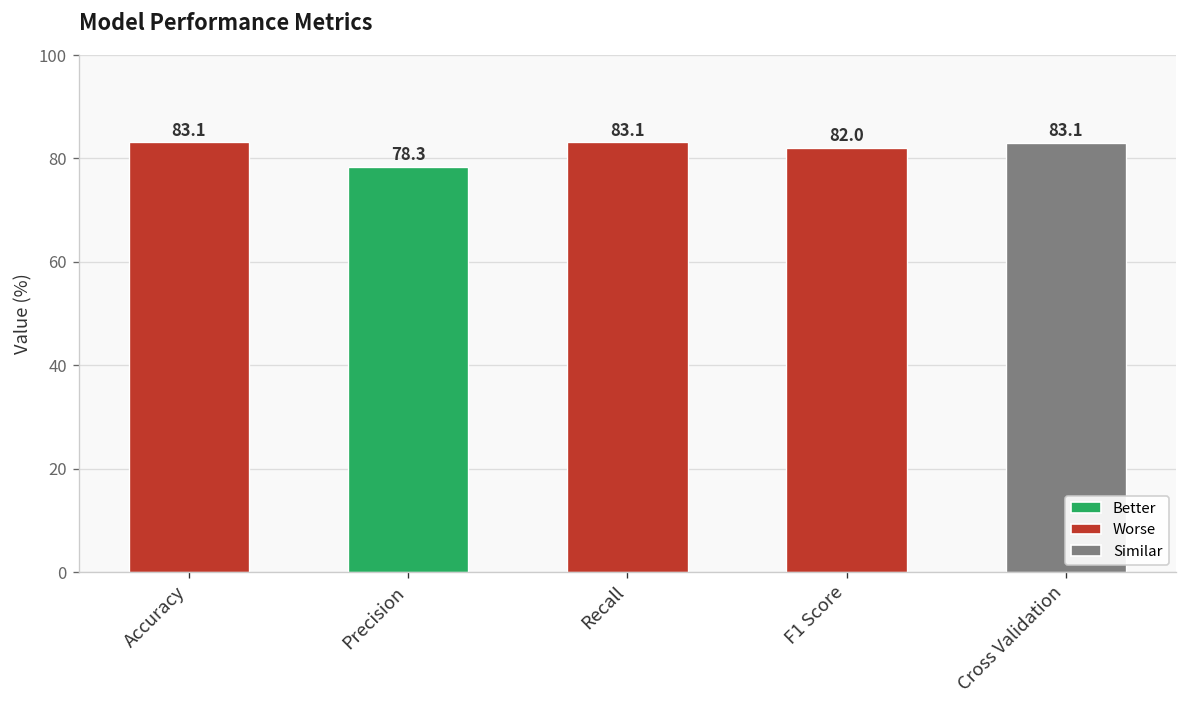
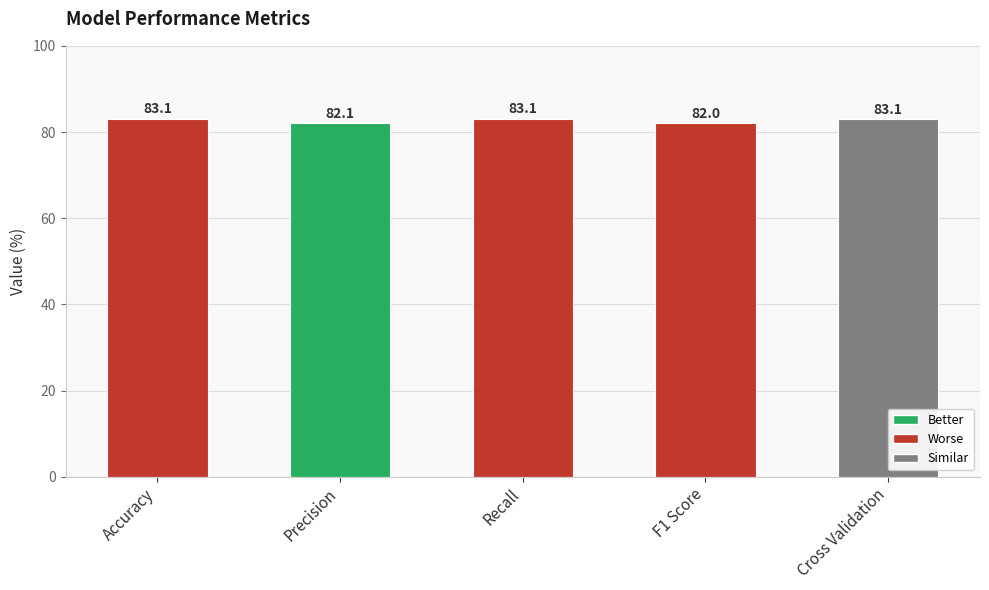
  {
    "Accuracy": 83.1,
-   "Precision": 78.3,
+   "Precision": 82.1,
    "Recall": 83.1,
    "F1 Score": 82.0,
    "Cross Validation": 83.1
  }
